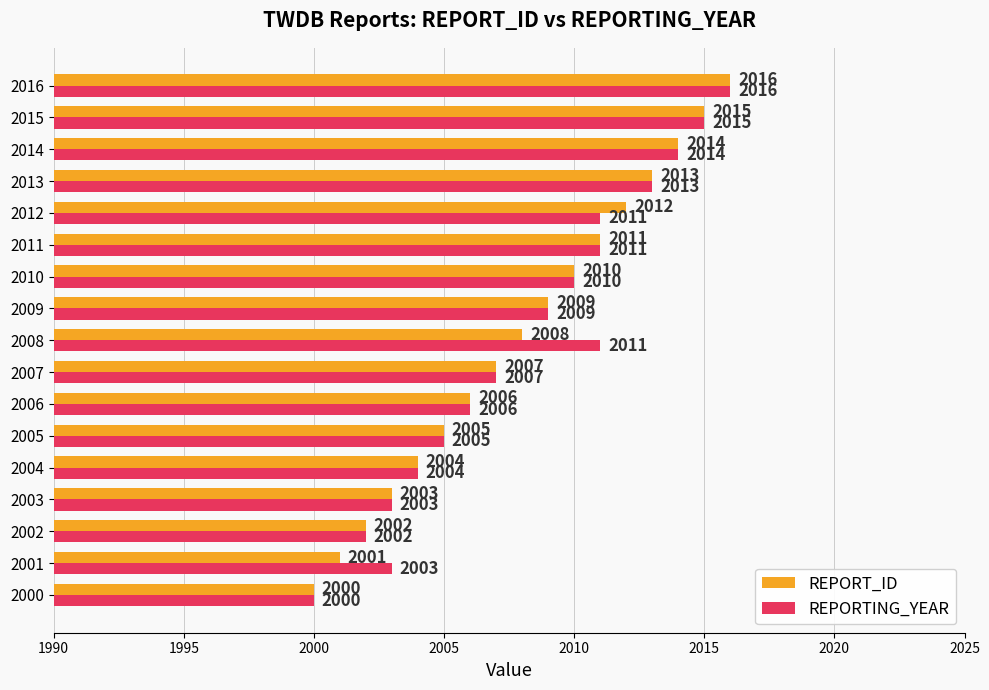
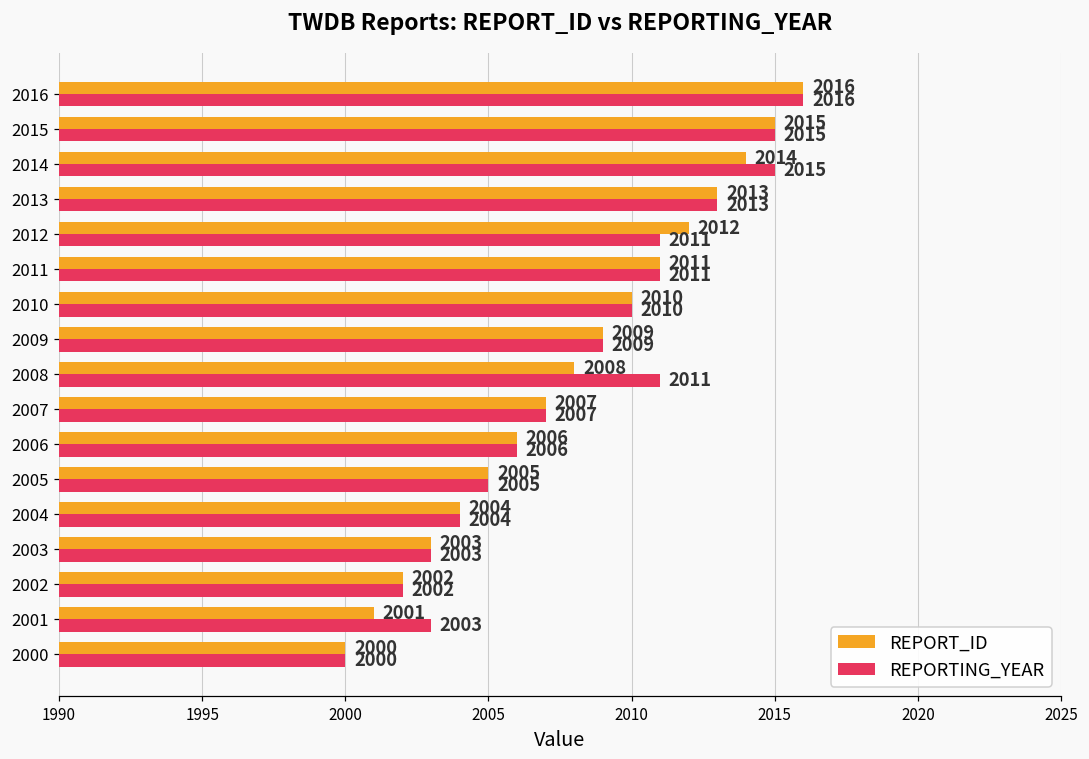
  {
    "REPORT_ID": {
      "2012": 2012,
      "2008": 2008,
      "2001": 2001
    },
    "REPORTING_YEAR": {
-     "2014": 2014,
+     "2014": 2015,
      "2012": 2011,
      "2008": 2011,
      "2001": 2003
    }
  }
